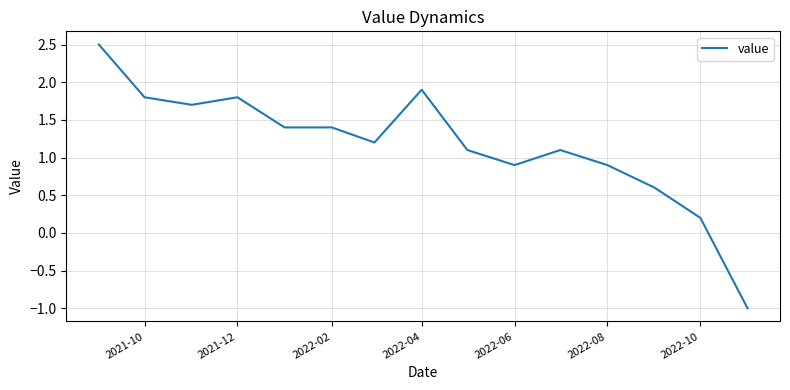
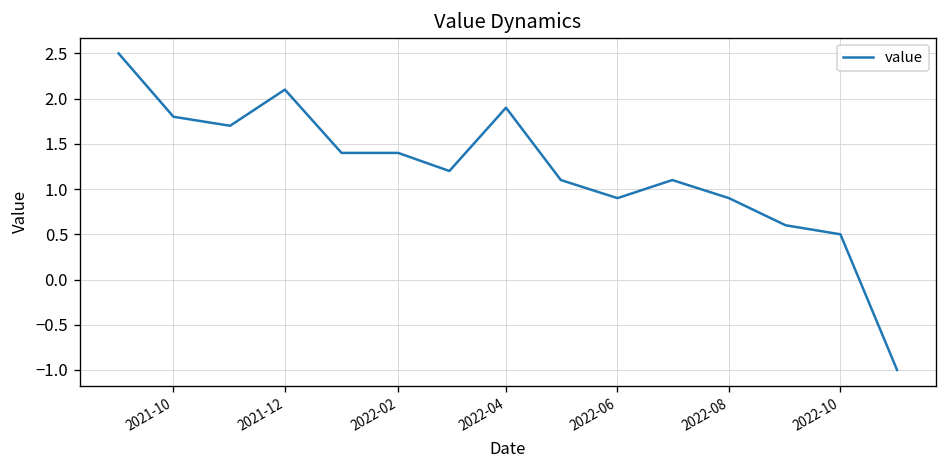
  {
    "2021-10": 1.8,
-   "2021-12": 1.8,
+   "2021-12": 2.1,
    "2022-02": 1.4,
    "2022-04": 1.9,
    "2022-06": 0.9,
    "2022-08": 0.9,
-   "2022-10": 0.2
+   "2022-10": 0.5
  }
